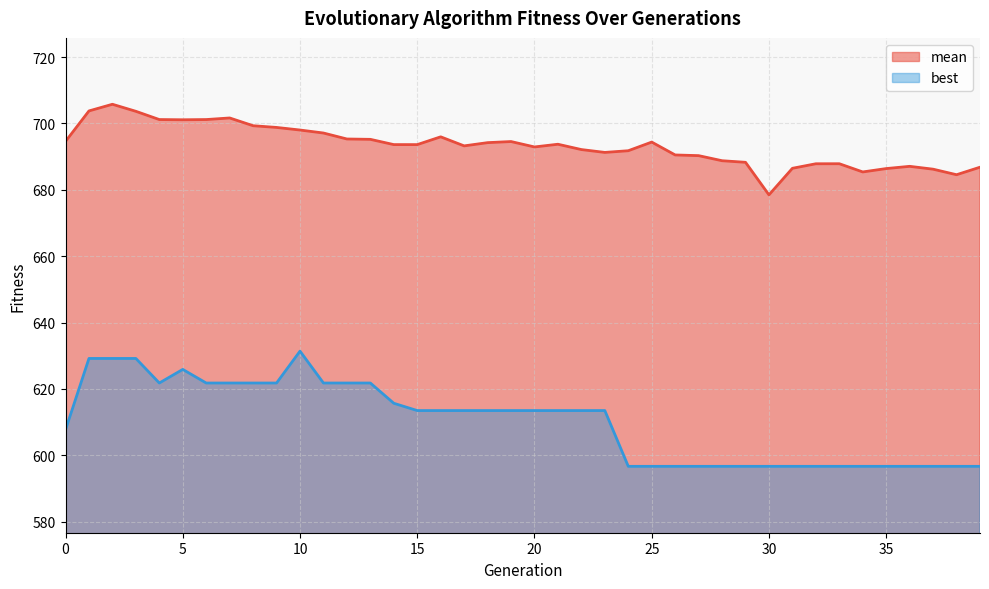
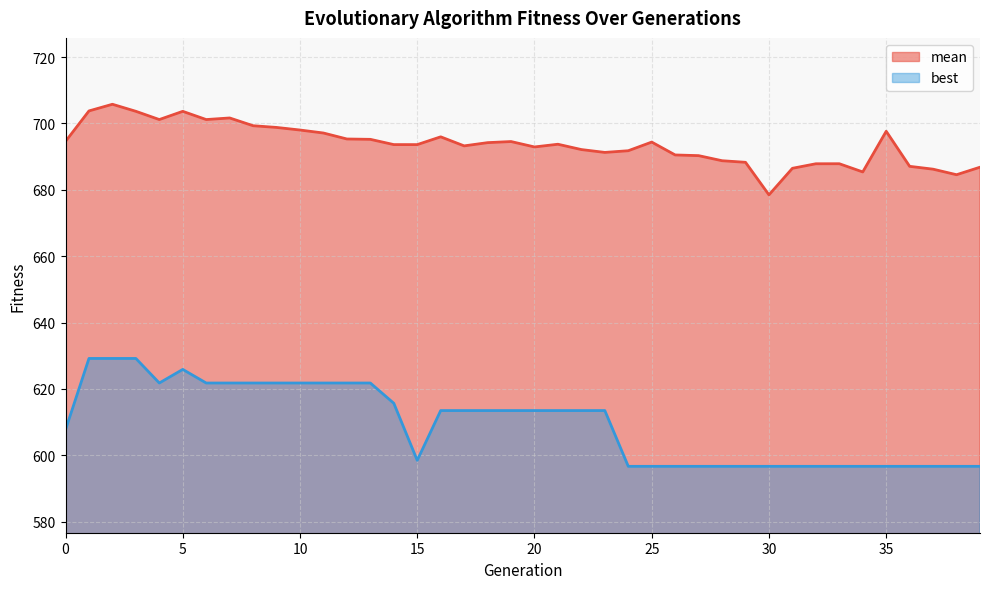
  {
    "mean": {
      "0": 695,
-     "5": 701,
+     "5": 704,
      "10": 698,
      "15": 694,
      "20": 693,
      "25": 694,
      "30": 678,
-     "35": 686
+     "35": 698
    },
    "best": {
      "0": 608,
      "5": 626,
-     "10": 631,
-     "15": 614,
+     "10": 622,
+     "15": 599,
      "20": 614,
      "25": 597,
      "30": 597,
      "35": 597
    }
  }
